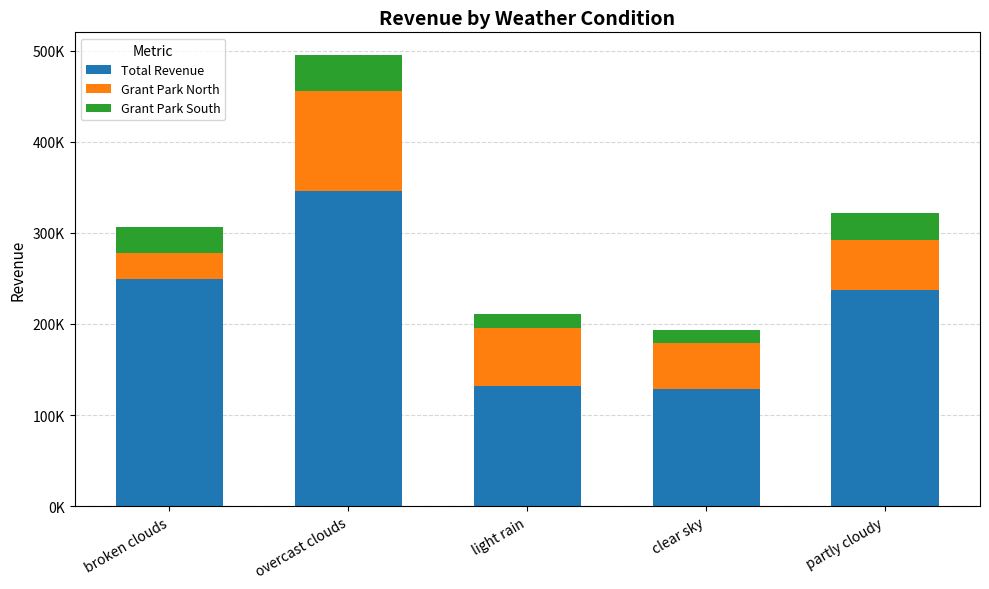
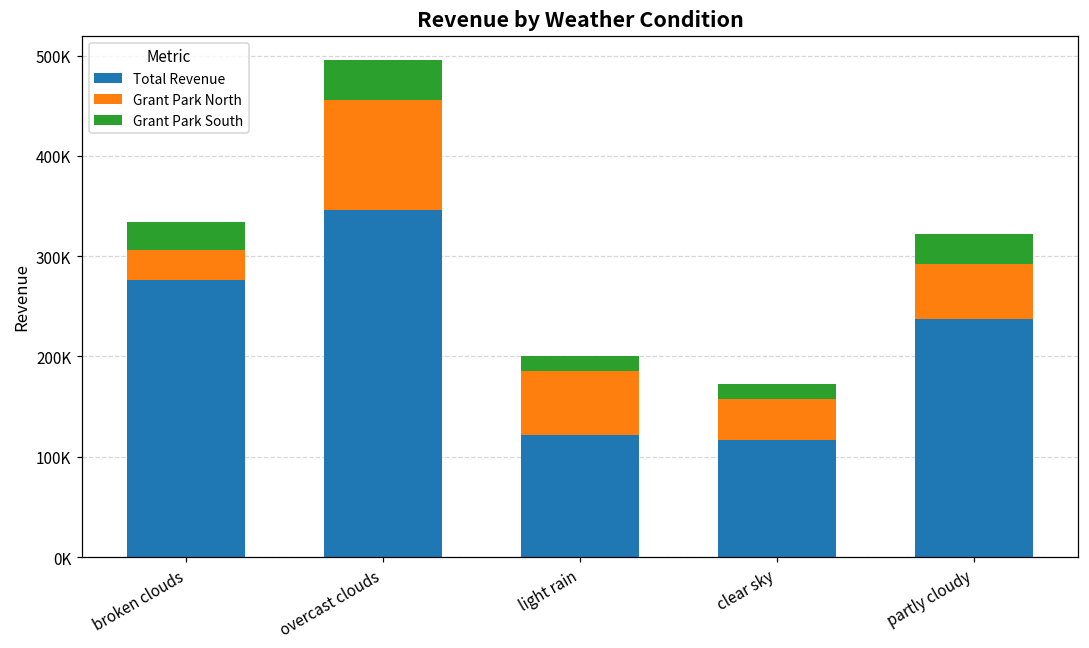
  {
    "Total Revenue": {
-     "broken clouds": 250000,
+     "broken clouds": 280000,
      "overcast clouds": 350000,
-     "light rain": 130000,
-     "clear sky": 130000,
+     "light rain": 120000,
+     "clear sky": 120000,
      "partly cloudy": 240000
    },
    "Grant Park North": {
      "broken clouds": 30000,
      "overcast clouds": 110000,
      "light rain": 60000,
-     "clear sky": 50000,
+     "clear sky": 40000,
      "partly cloudy": 60000
    },
    "Grant Park South": {
      "broken clouds": 30000,
      "overcast clouds": 40000,
      "light rain": 10000,
      "clear sky": 10000,
      "partly cloudy": 30000
    }
  }
